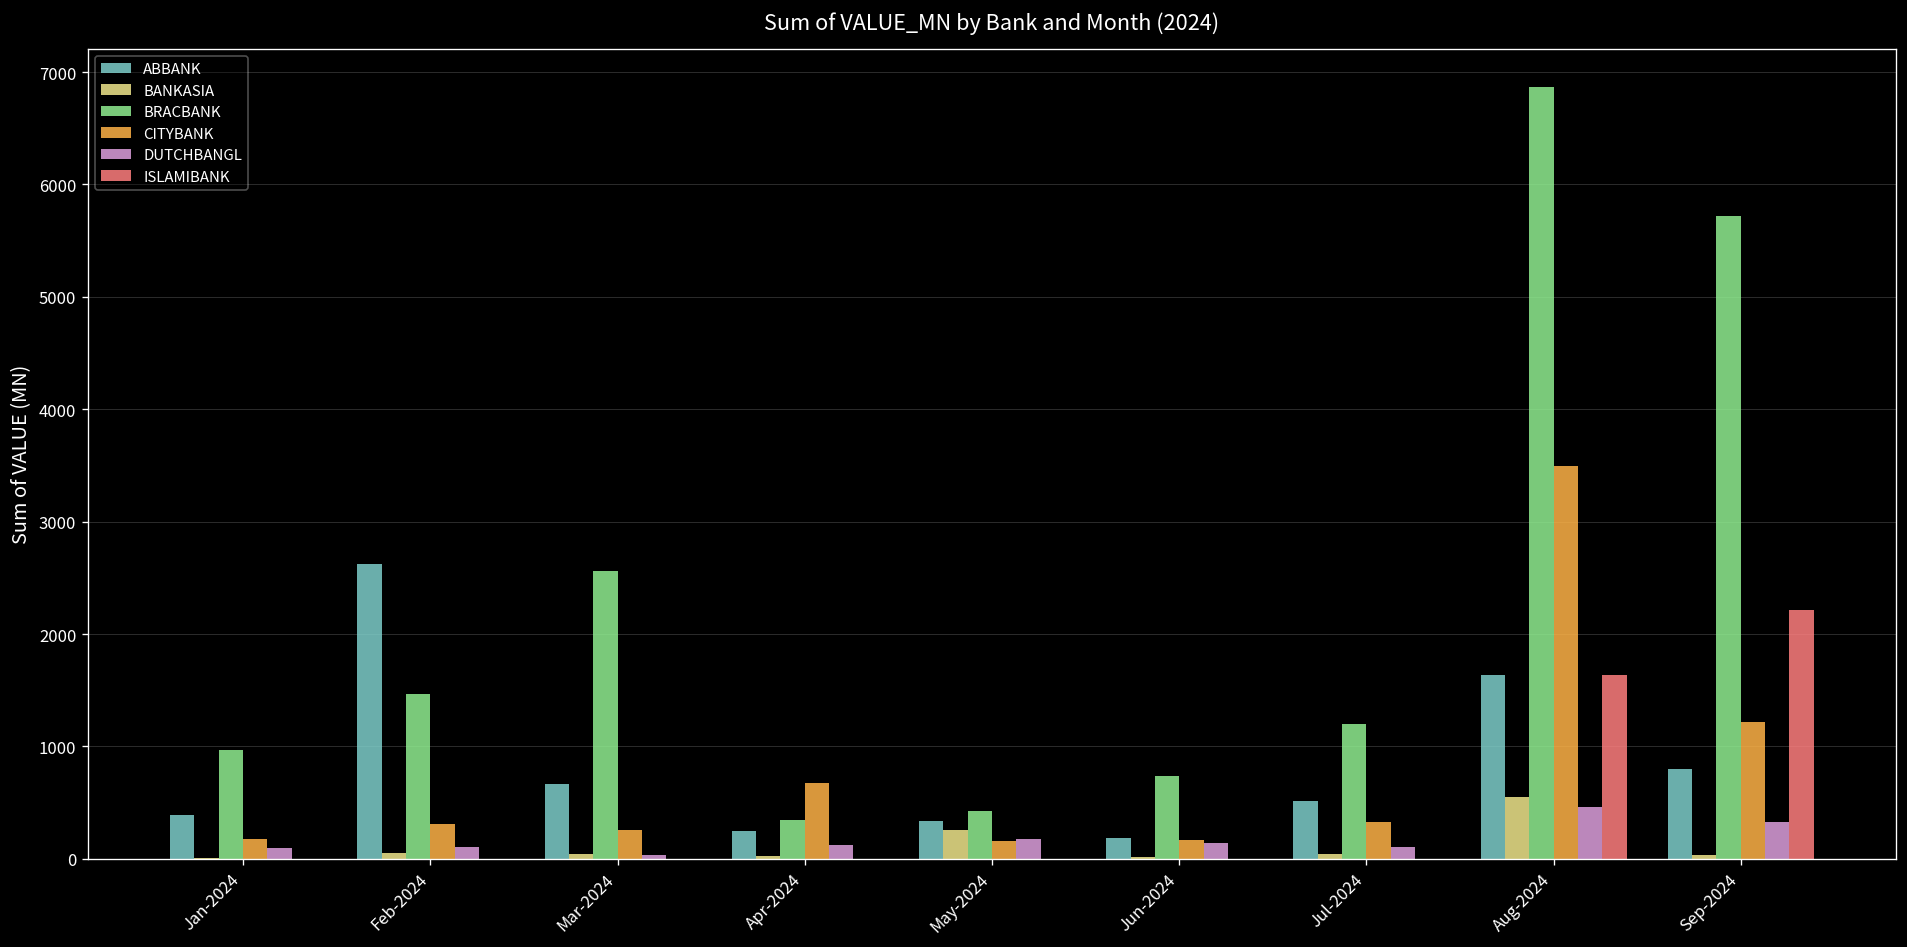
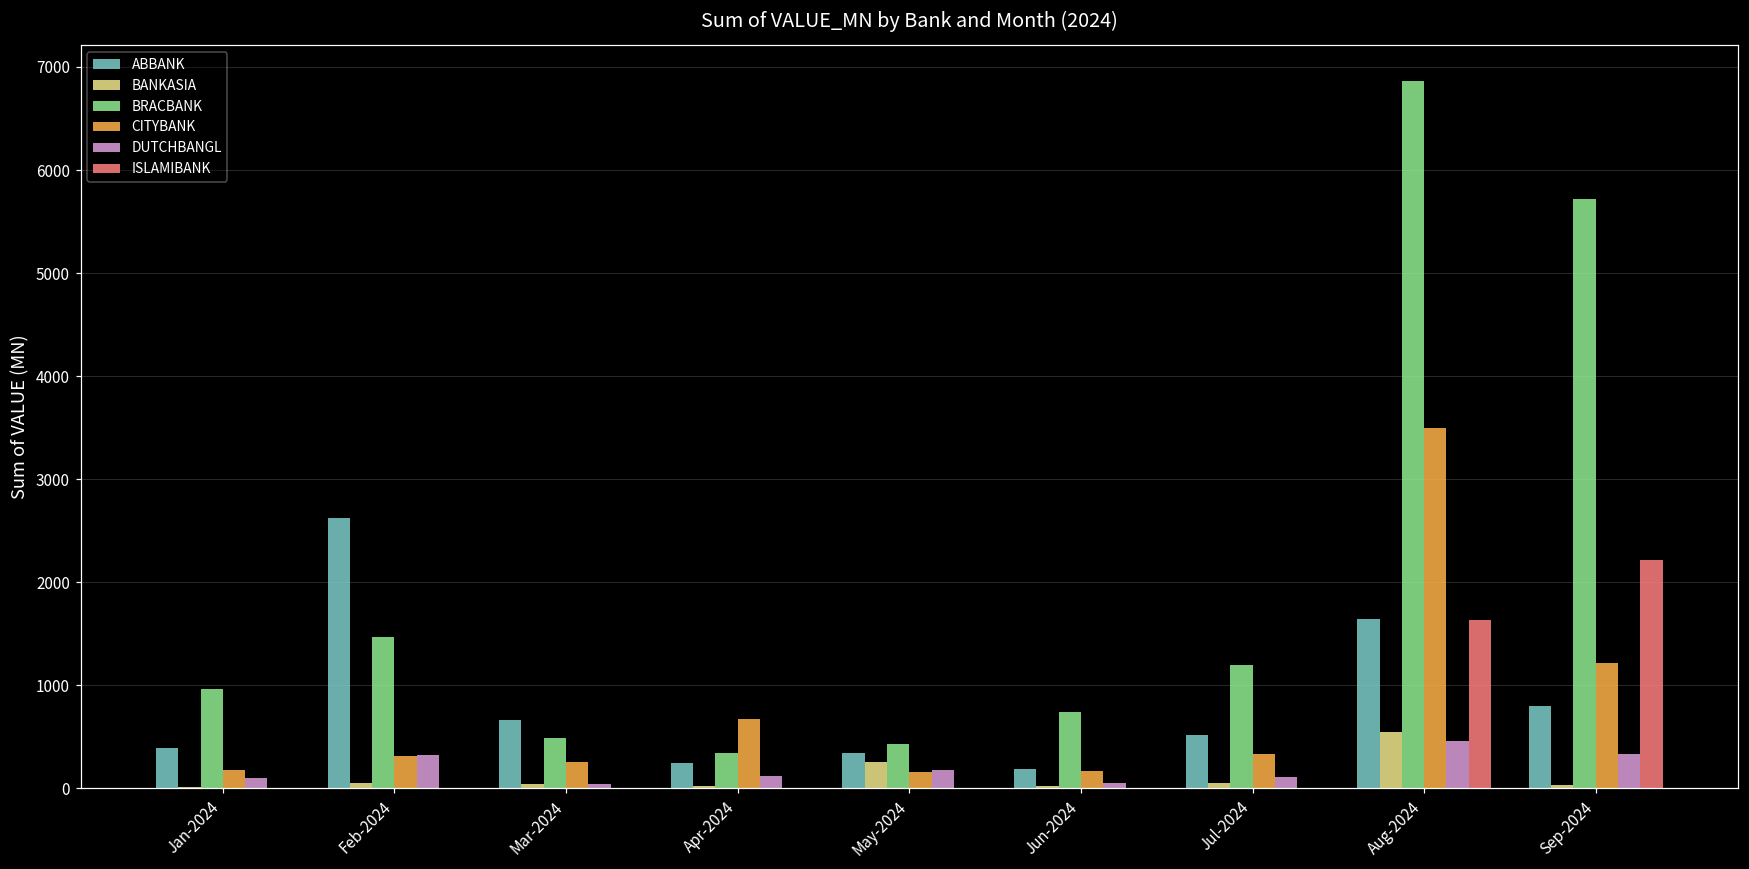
  {
    "ABBANK": {
      "Jan-2024": 400,
      "Feb-2024": 2600,
      "Mar-2024": 700,
      "Apr-2024": 200,
      "May-2024": 300,
      "Jun-2024": 200,
      "Jul-2024": 500,
      "Aug-2024": 1600,
      "Sep-2024": 800
    },
    "BANKASIA": {
      "Feb-2024": 0,
      "Mar-2024": 0,
      "May-2024": 300,
      "Jul-2024": 0,
      "Aug-2024": 500,
      "Sep-2024": 0
    },
    "BRACBANK": {
      "Jan-2024": 1000,
      "Feb-2024": 1500,
-     "Mar-2024": 2600,
+     "Mar-2024": 500,
      "Apr-2024": 300,
      "May-2024": 400,
      "Jun-2024": 700,
      "Jul-2024": 1200,
      "Aug-2024": 6900,
      "Sep-2024": 5700
    },
    "CITYBANK": {
      "Jan-2024": 200,
      "Feb-2024": 300,
      "Mar-2024": 300,
      "Apr-2024": 700,
      "May-2024": 200,
      "Jun-2024": 200,
      "Jul-2024": 300,
      "Aug-2024": 3500,
      "Sep-2024": 1200
    },
    "DUTCHBANGL": {
      "Jan-2024": 100,
-     "Feb-2024": 100,
+     "Feb-2024": 300,
      "Mar-2024": 0,
      "Apr-2024": 100,
      "May-2024": 200,
-     "Jun-2024": 100,
+     "Jun-2024": 0,
      "Jul-2024": 100,
      "Aug-2024": 500,
      "Sep-2024": 300
    },
    "ISLAMIBANK": {
      "Aug-2024": 1600,
      "Sep-2024": 2200
    }
  }
